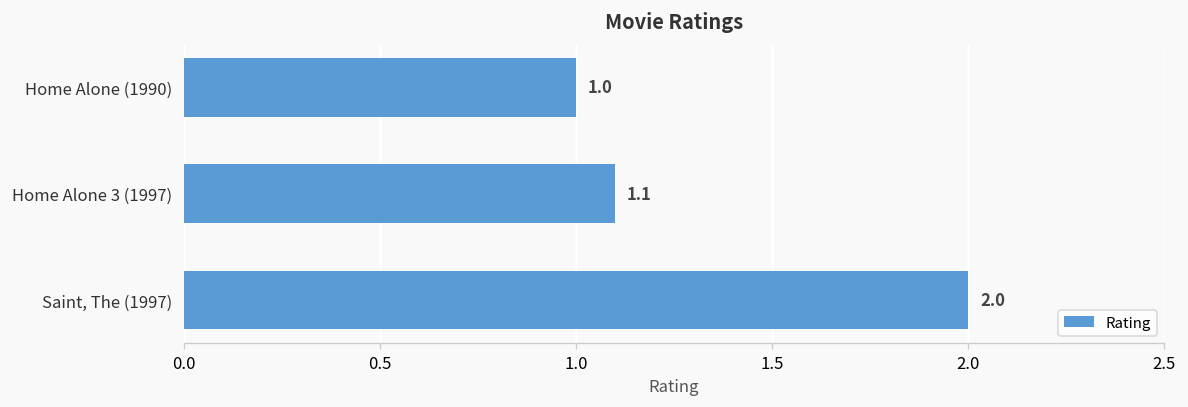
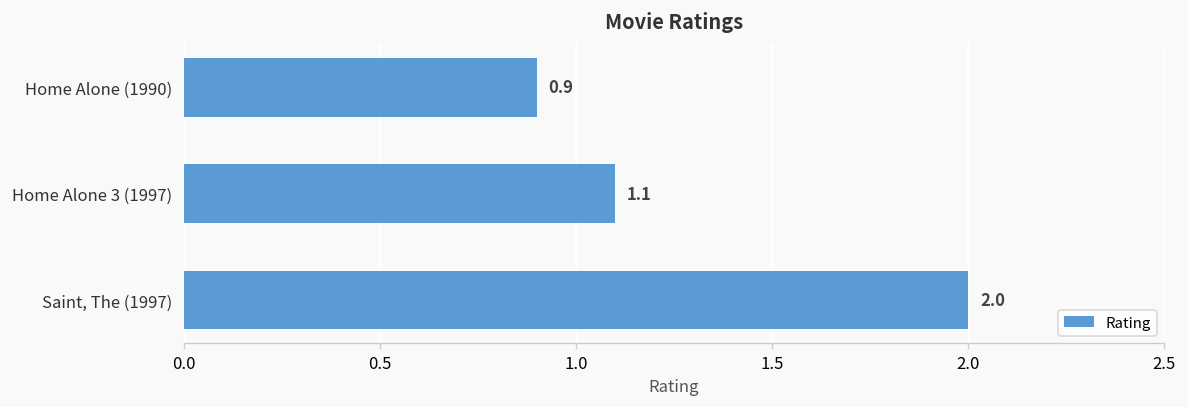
  {
-   "Home Alone (1990)": 1.0,
+   "Home Alone (1990)": 0.9,
    "Home Alone 3 (1997)": 1.1,
    "Saint, The (1997)": 2.0
  }
